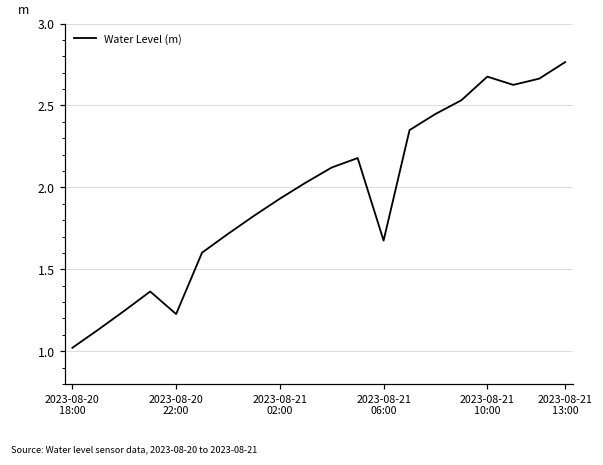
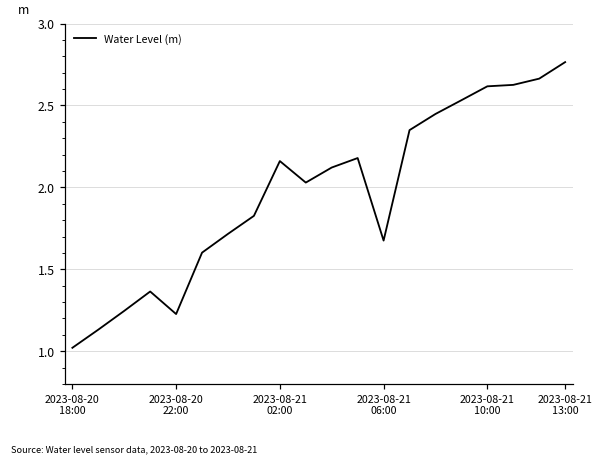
  {
    "2023-08-20 18:00": 1.02,
    "2023-08-20 22:00": 1.23,
-   "2023-08-21 02:00": 1.93,
+   "2023-08-21 02:00": 2.16,
    "2023-08-21 06:00": 1.68,
-   "2023-08-21 10:00": 2.68,
+   "2023-08-21 10:00": 2.62,
    "2023-08-21 13:00": 2.76
  }
